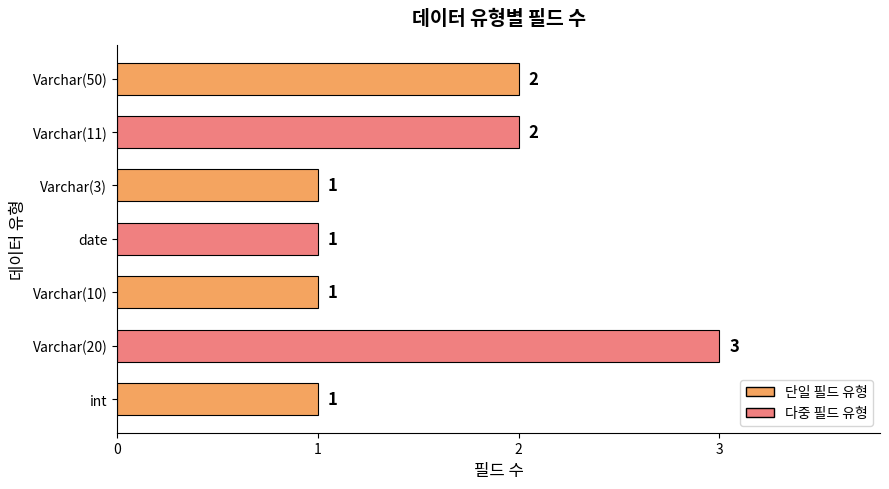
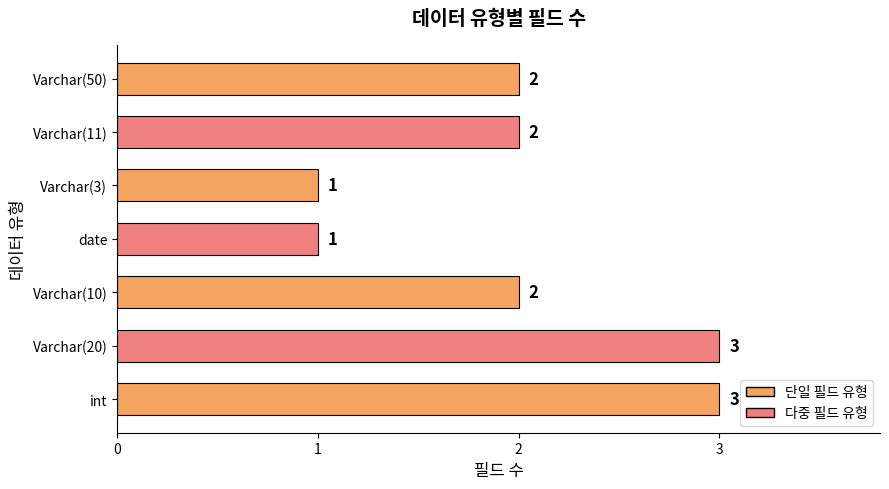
  {
    "Varchar(50)": 2,
    "Varchar(11)": 2,
    "Varchar(3)": 1,
    "date": 1,
-   "Varchar(10)": 1,
+   "Varchar(10)": 2,
    "Varchar(20)": 3,
-   "int": 1
+   "int": 3
  }
